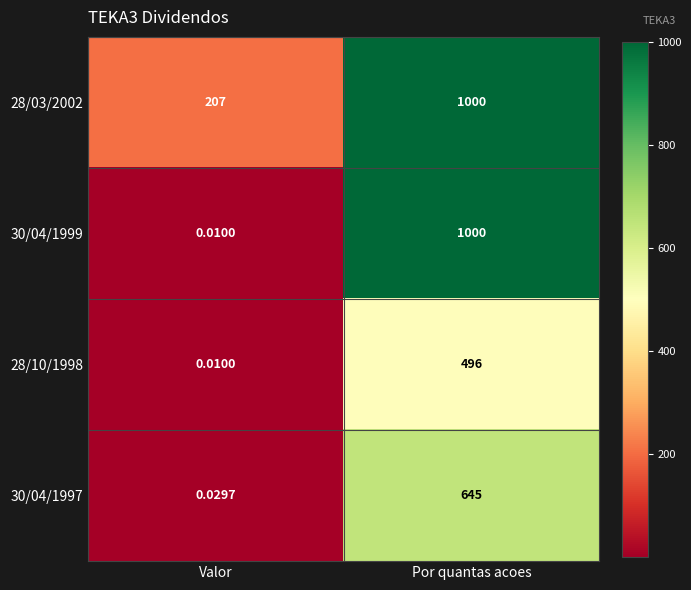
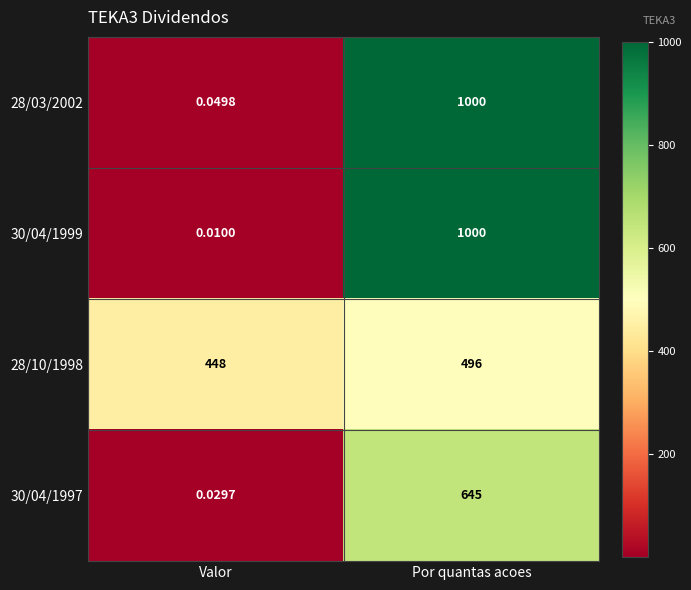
  {
    "28/03/2002": {
-     "Valor": 207,
+     "Valor": 0.0498,
      "Por quantas acoes": 1000
    },
    "30/04/1999": {
      "Valor": 0.0100,
      "Por quantas acoes": 1000
    },
    "28/10/1998": {
-     "Valor": 0.0100,
+     "Valor": 448,
      "Por quantas acoes": 496
    },
    "30/04/1997": {
      "Valor": 0.0297,
      "Por quantas acoes": 645
    }
  }
